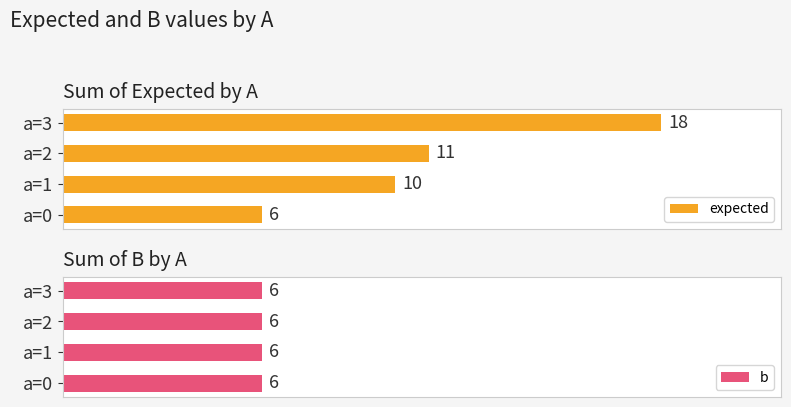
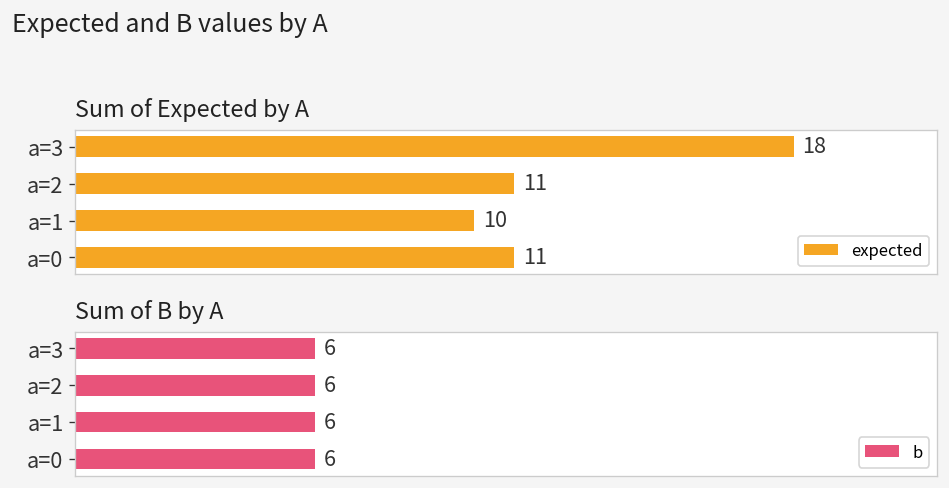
  {
    "Sum of Expected by A": {
      "a=3": 18,
      "a=2": 11,
      "a=1": 10,
-     "a=0": 6
+     "a=0": 11
    },
    "Sum of B by A": {
      "a=3": 6,
      "a=2": 6,
      "a=1": 6,
      "a=0": 6
    }
  }
